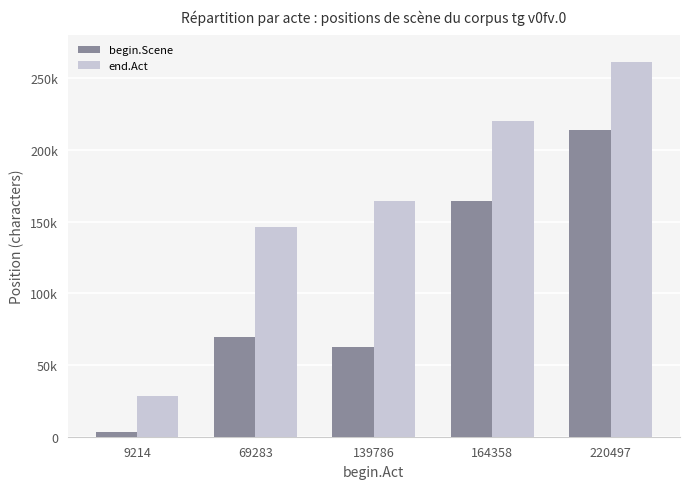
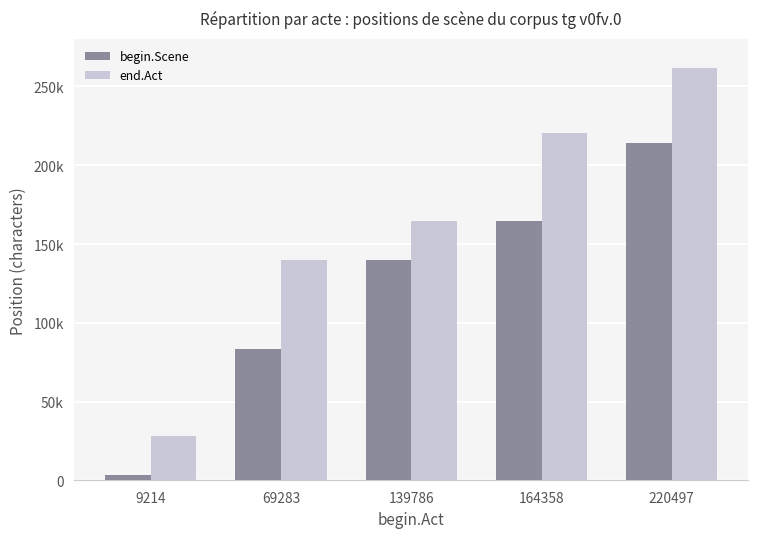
  {
    "begin.Scene": {
      "9214": 3000,
-     "69283": 69000,
-     "139786": 62000,
+     "69283": 83000,
+     "139786": 140000,
      "164358": 164000,
      "220497": 214000
    },
    "end.Act": {
      "9214": 29000,
-     "69283": 146000,
+     "69283": 140000,
      "139786": 164000,
      "164358": 220000,
      "220497": 261000
    }
  }
